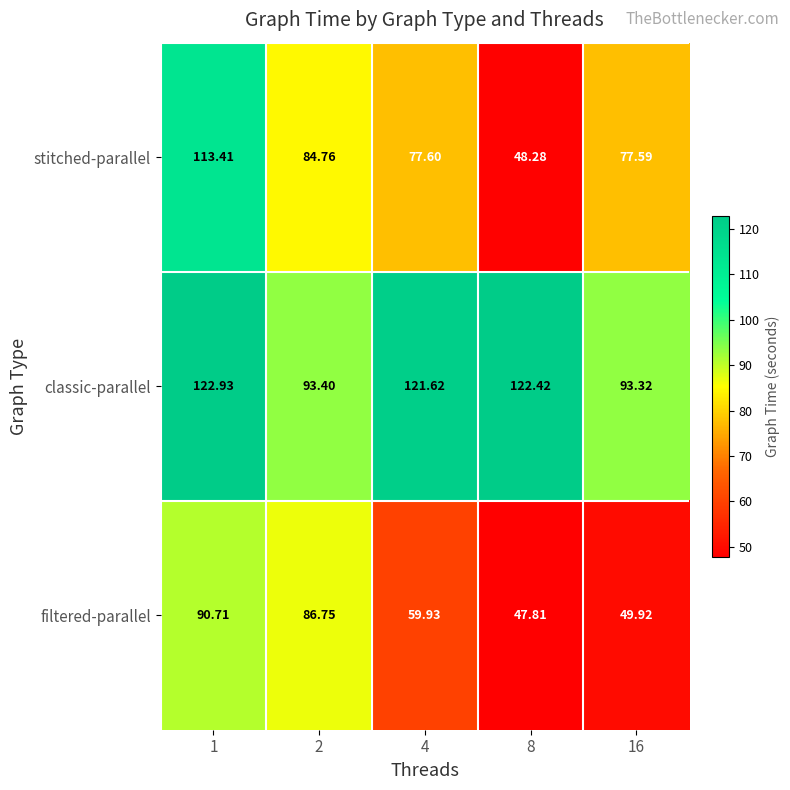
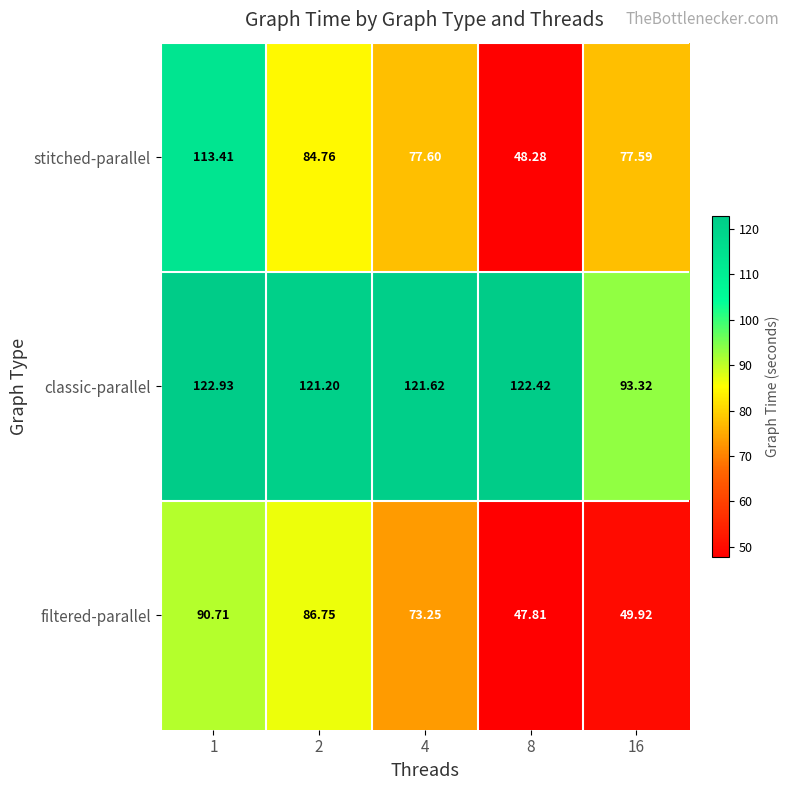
  {
    "stitched-parallel": {
      "1": 113.41,
      "2": 84.76,
      "4": 77.60,
      "8": 48.28,
      "16": 77.59
    },
    "classic-parallel": {
      "1": 122.93,
-     "2": 93.40,
+     "2": 121.20,
      "4": 121.62,
      "8": 122.42,
      "16": 93.32
    },
    "filtered-parallel": {
      "1": 90.71,
      "2": 86.75,
-     "4": 59.93,
+     "4": 73.25,
      "8": 47.81,
      "16": 49.92
    }
  }
